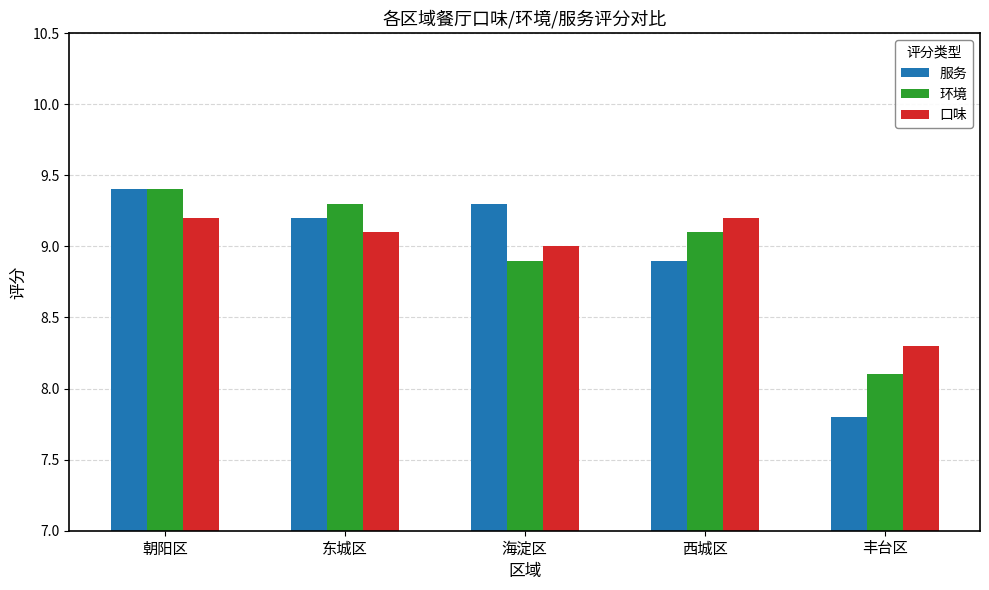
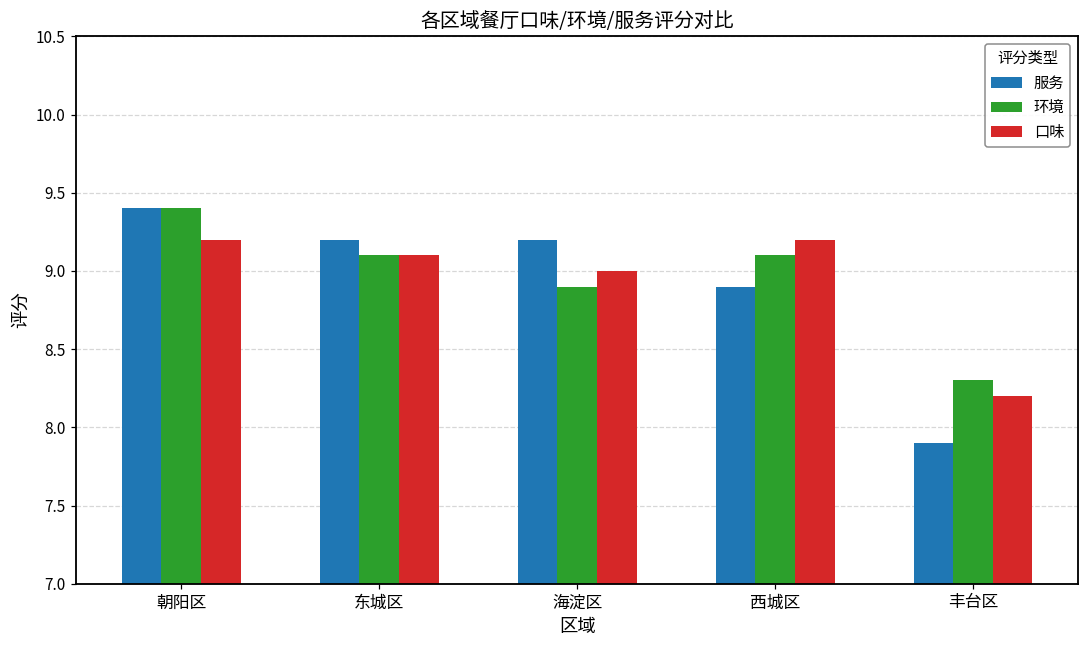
  {
    "服务": {
      "朝阳区": 9.4,
      "东城区": 9.2,
-     "海淀区": 9.3,
+     "海淀区": 9.2,
      "西城区": 8.9,
-     "丰台区": 7.8
+     "丰台区": 7.9
    },
    "环境": {
      "朝阳区": 9.4,
-     "东城区": 9.3,
+     "东城区": 9.1,
      "海淀区": 8.9,
      "西城区": 9.1,
-     "丰台区": 8.1
+     "丰台区": 8.3
    },
    "口味": {
      "朝阳区": 9.2,
      "东城区": 9.1,
      "海淀区": 9.0,
      "西城区": 9.2,
-     "丰台区": 8.3
+     "丰台区": 8.2
    }
  }
